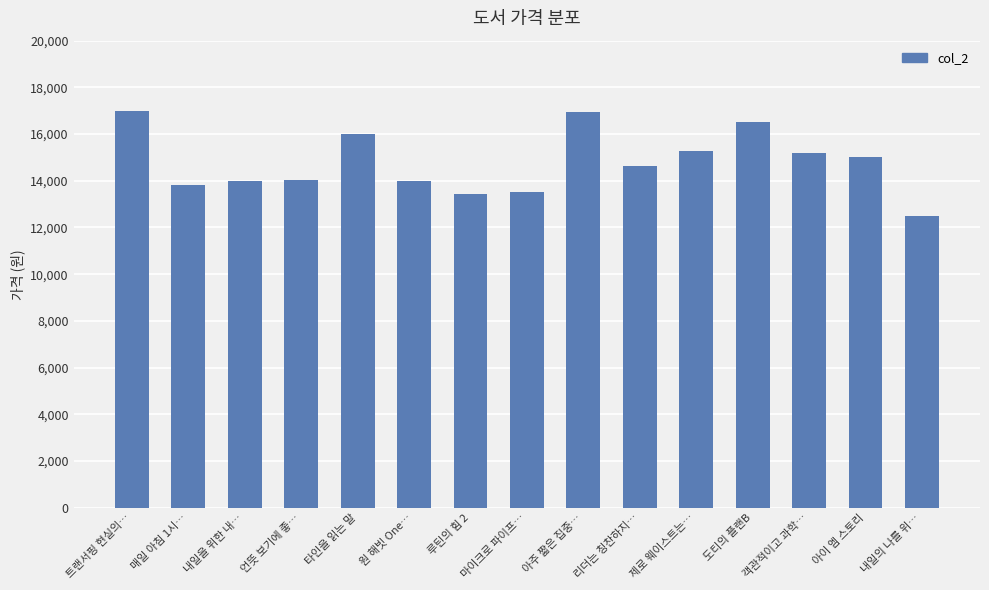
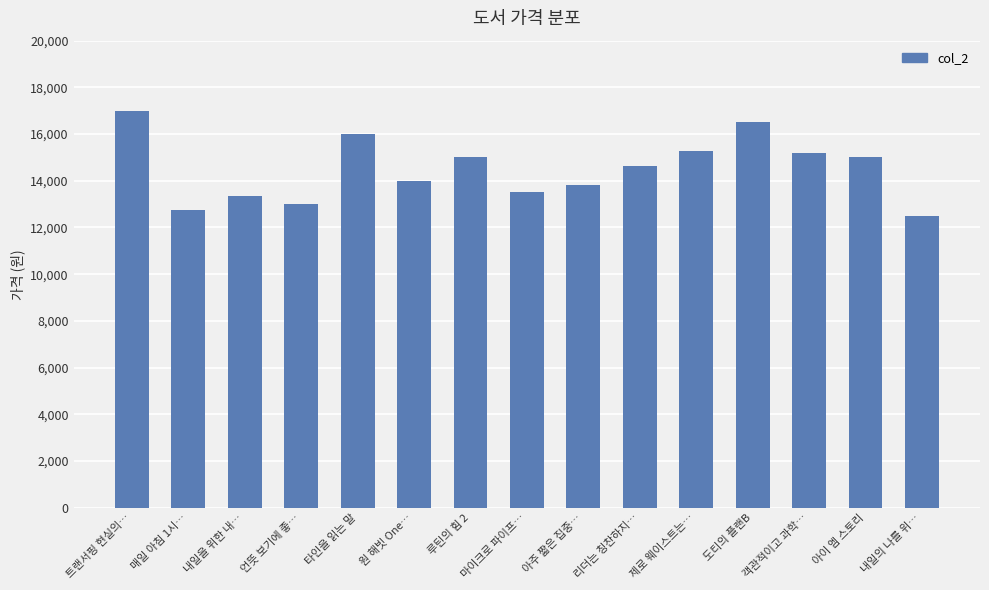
  {
    "트랜서핑 현실의…": "17,000",
-   "매일 아침 1시…": "13,800",
-   "내일을 위한 내…": "14,000",
-   "언뜻 보기에 좋…": "14,100",
+   "매일 아침 1시…": "12,800",
+   "내일을 위한 내…": "13,400",
+   "언뜻 보기에 좋…": "13,000",
    "타인을 읽는 말": "16,000",
    "원 해빗 One…": "14,000",
-   "루틴의 힘 2": "13,400",
+   "루틴의 힘 2": "15,000",
    "마이크로 파이프…": "13,500",
-   "아주 짧은 집중…": "17,000",
+   "아주 짧은 집중…": "13,800",
    "리더는 칭찬하지…": "14,600",
    "제로 웨이스트는…": "15,300",
    "도티의 플랜B": "16,500",
    "객관적이고 과학…": "15,200",
    "아이 엠 스토리": "15,000",
    "내일의 나를 위…": "12,500"
  }
